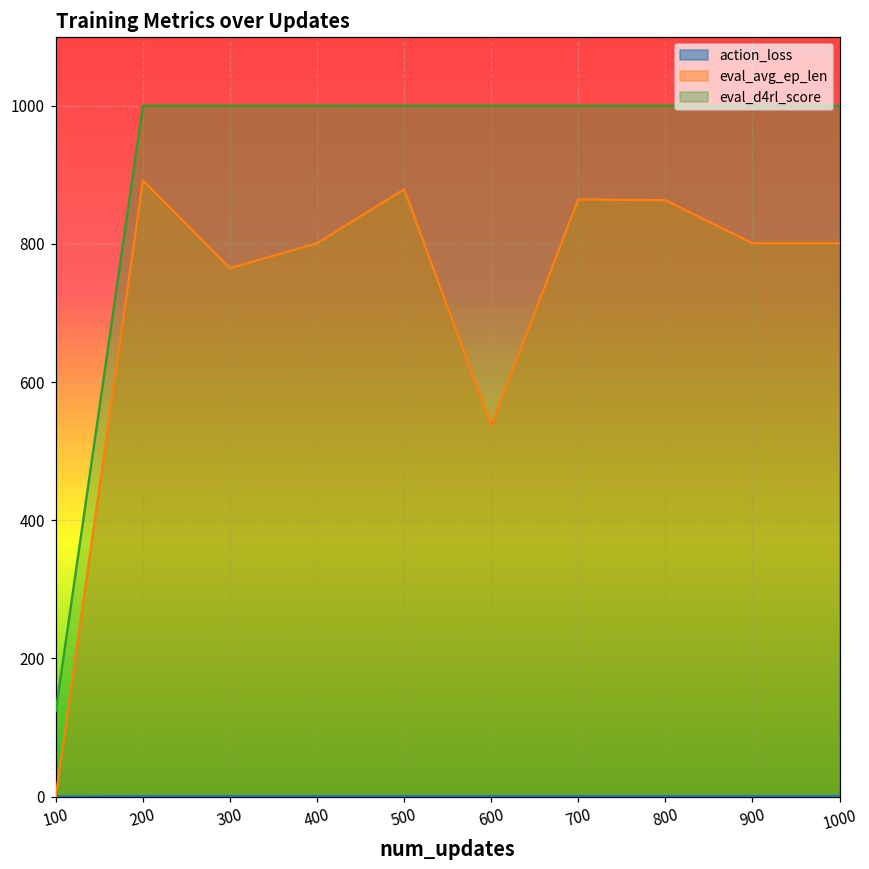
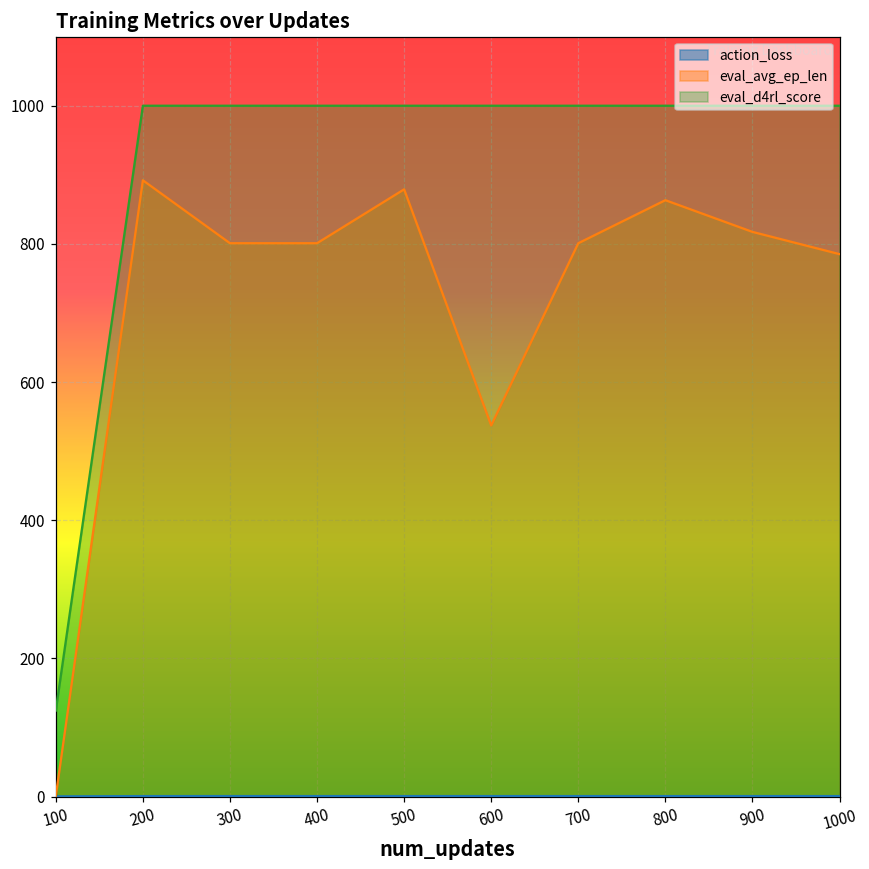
  {
    "action_loss": {
      "200": 0,
      "300": 0,
      "400": 0,
      "500": 0,
      "600": 0,
      "700": 0,
      "800": 0,
      "900": 0,
      "1000": 0
    },
    "eval_avg_ep_len": {
      "200": 890,
-     "300": 760,
+     "300": 800,
      "400": 800,
      "500": 880,
      "600": 540,
-     "700": 860,
+     "700": 800,
      "800": 860,
-     "900": 800,
-     "1000": 800
+     "900": 820,
+     "1000": 790
    },
    "eval_d4rl_score": {
      "100": 120,
      "200": 1000,
      "300": 1000,
      "400": 1000,
      "500": 1000,
      "600": 1000,
      "700": 1000,
      "800": 1000,
      "1000": 1000
    }
  }
